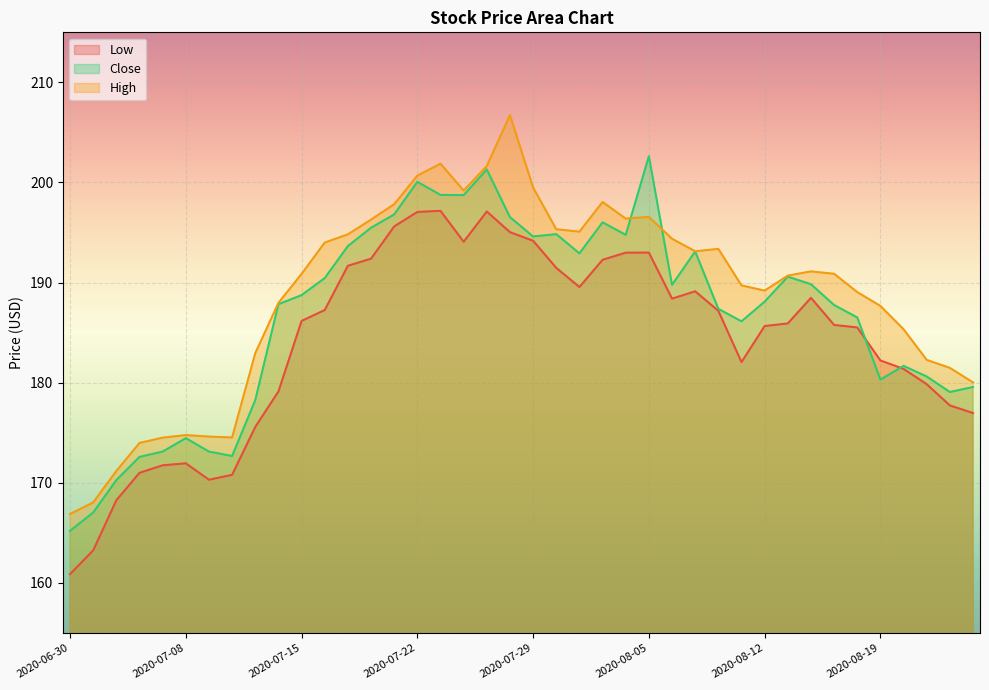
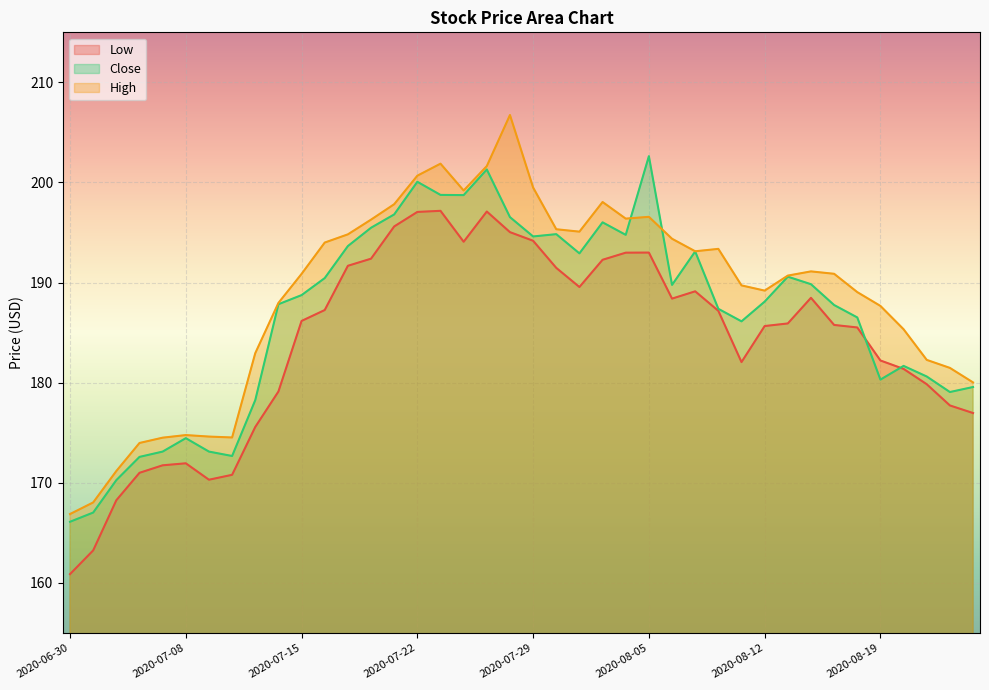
  {
    "Close": {
-     "2020-06-30": 165.2,
+     "2020-06-30": 166.1,
      "2020-07-08": 174.5,
      "2020-07-15": 188.8,
      "2020-07-22": 200.1,
      "2020-07-29": 194.6,
      "2020-08-05": 202.6,
      "2020-08-12": 188.1,
      "2020-08-19": 180.3
    }
  }
